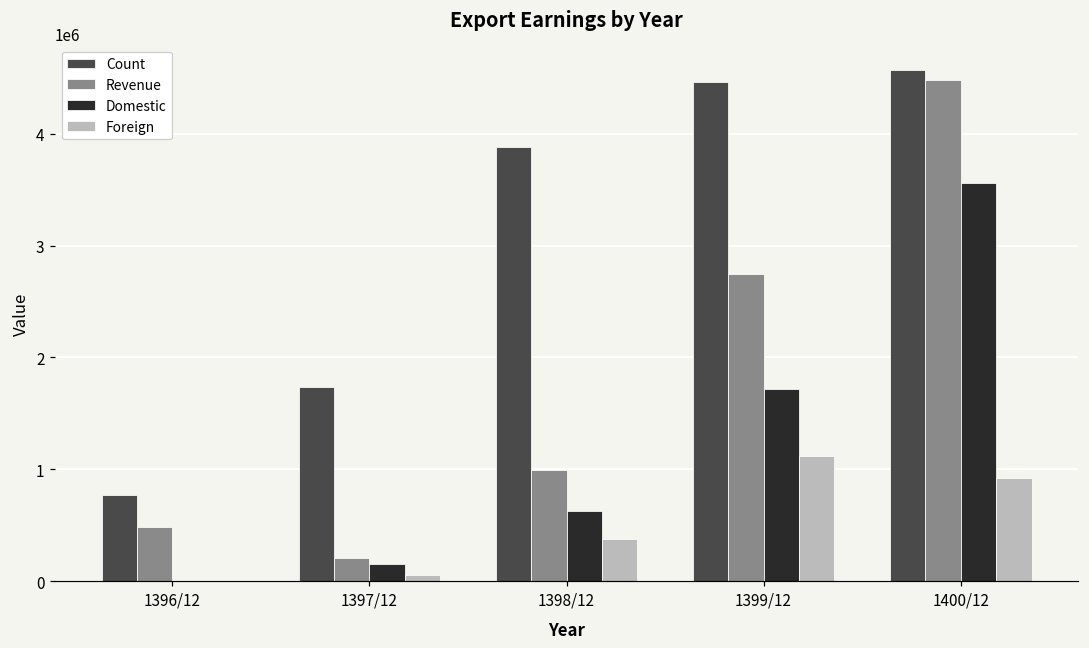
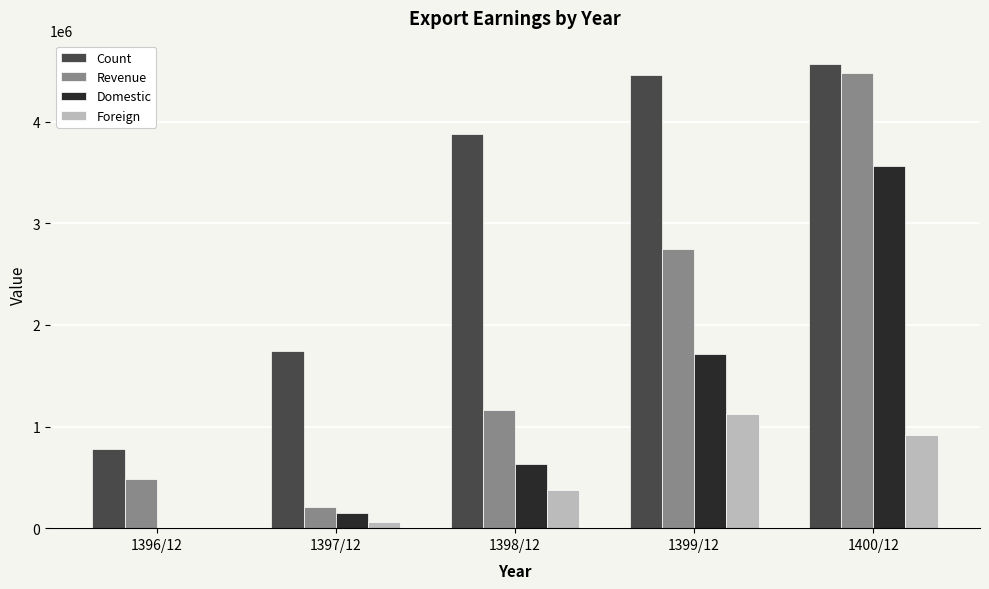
  {
    "Revenue": {
      "1396/12": 490000,
      "1397/12": 210000,
-     "1398/12": 990000,
+     "1398/12": 1160000,
      "1399/12": 2750000,
      "1400/12": 4480000
    },
    "Foreign": {
      "1396/12": 0,
      "1397/12": 60000,
      "1398/12": 370000,
      "1399/12": 1120000,
      "1400/12": 920000
    }
  }
